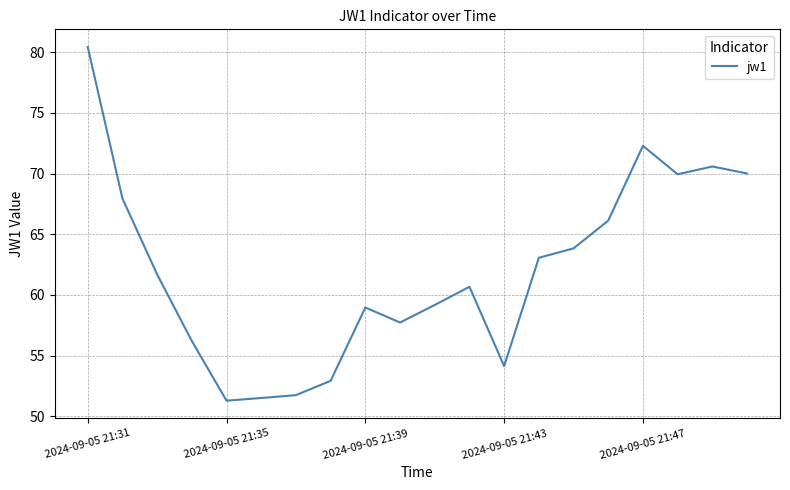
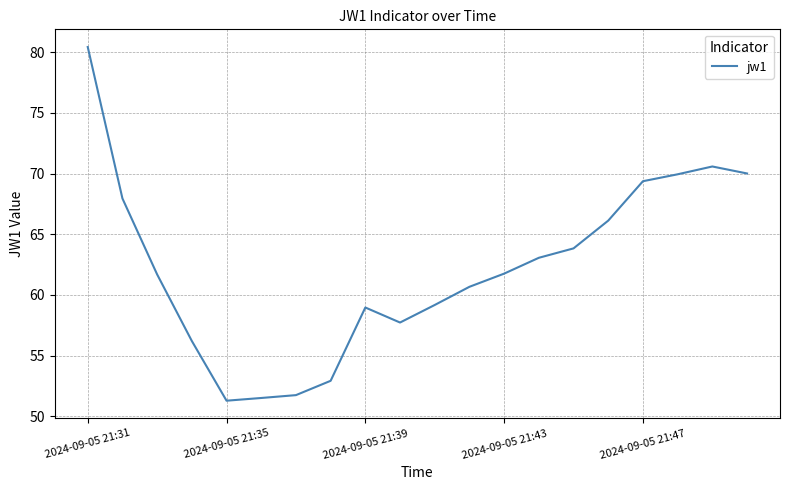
  {
    "2024-09-05 21:31": 80.4,
    "2024-09-05 21:35": 51.3,
    "2024-09-05 21:39": 59.0,
-   "2024-09-05 21:43": 54.1,
-   "2024-09-05 21:47": 72.3
+   "2024-09-05 21:43": 61.8,
+   "2024-09-05 21:47": 69.4
  }
